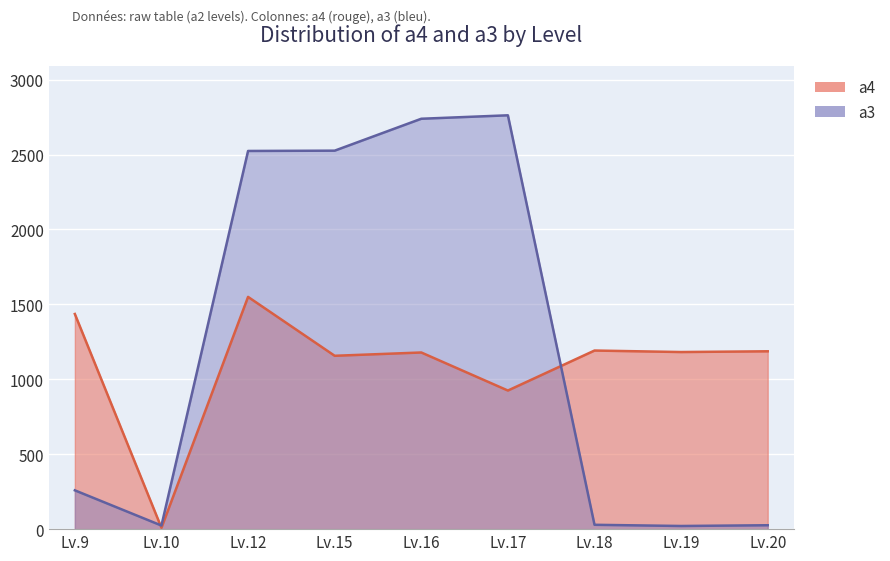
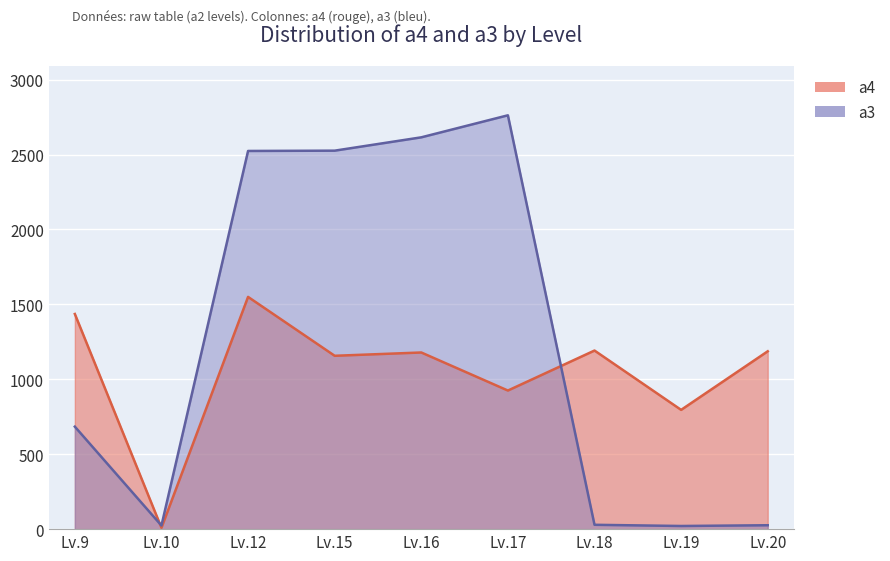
  {
    "a4": {
      "Lv.9": 1440,
      "Lv.12": 1550,
      "Lv.15": 1160,
      "Lv.16": 1180,
      "Lv.17": 930,
      "Lv.18": 1190,
-     "Lv.19": 1180,
+     "Lv.19": 800,
      "Lv.20": 1190
    },
    "a3": {
-     "Lv.9": 260,
+     "Lv.9": 680,
      "Lv.12": 2520,
      "Lv.15": 2530,
-     "Lv.16": 2740,
+     "Lv.16": 2620,
      "Lv.17": 2760,
      "Lv.18": 30,
      "Lv.19": 20,
      "Lv.20": 30
    }
  }
